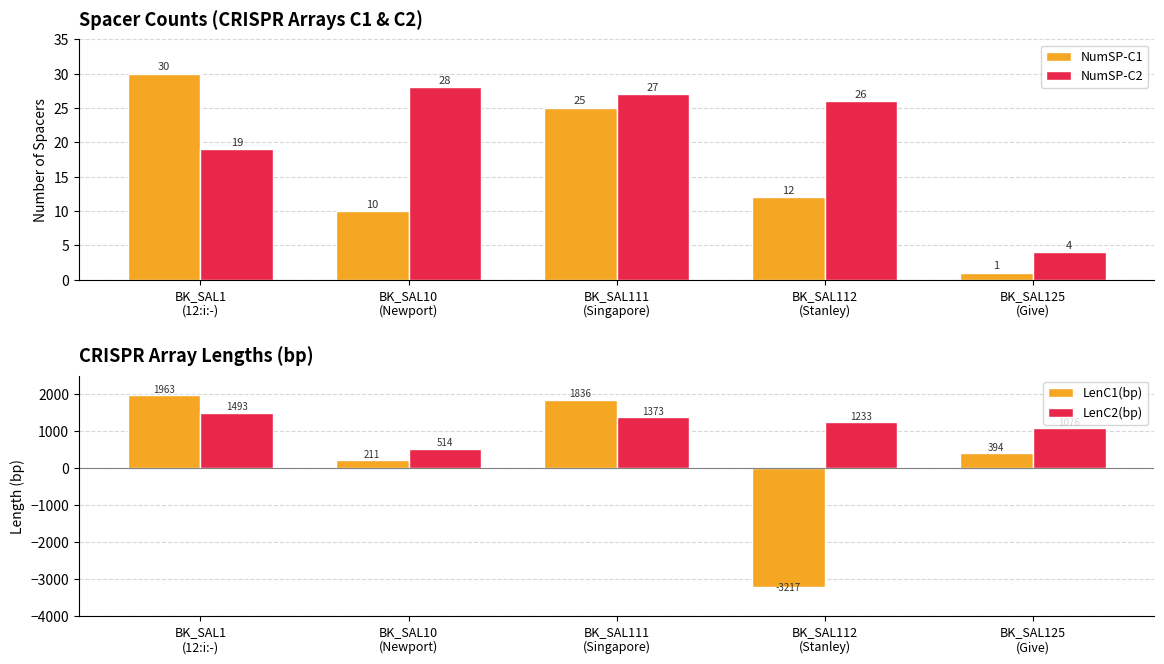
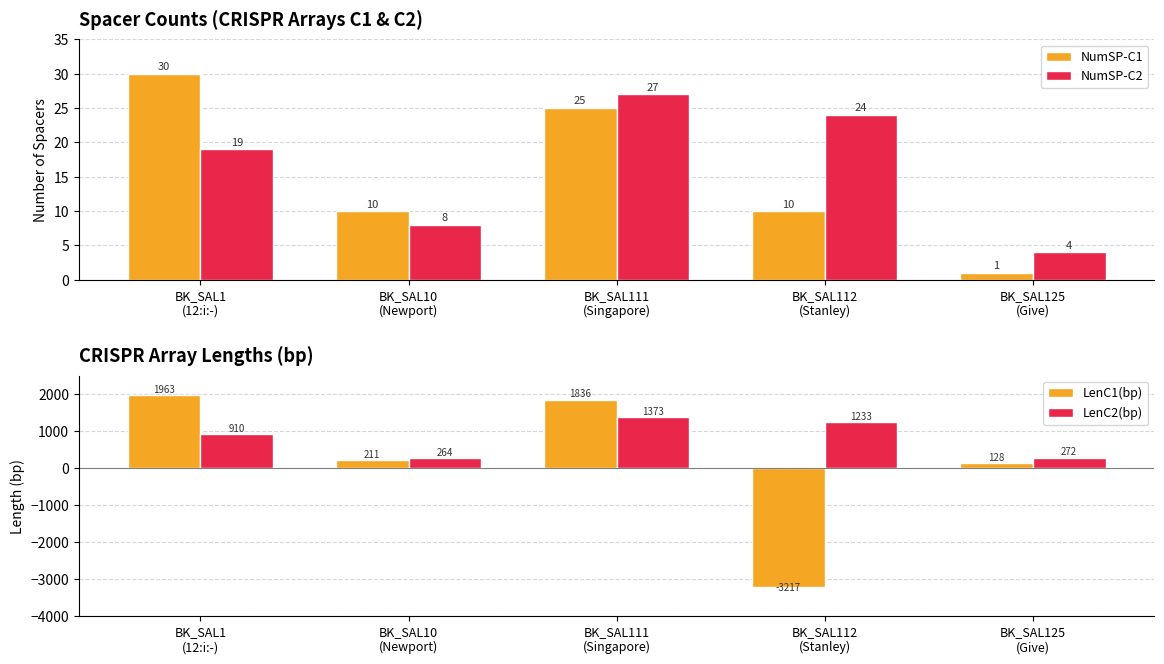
  {
    "Spacer Counts (CRISPR Arrays C1 & C2)": {
      "NumSP-C1": {
        "BK_SAL1 (12:i:-)": 30,
        "BK_SAL10 (Newport)": 10,
        "BK_SAL111 (Singapore)": 25,
-       "BK_SAL112 (Stanley)": 12,
+       "BK_SAL112 (Stanley)": 10,
        "BK_SAL125 (Give)": 1
      },
      "NumSP-C2": {
        "BK_SAL1 (12:i:-)": 19,
-       "BK_SAL10 (Newport)": 28,
+       "BK_SAL10 (Newport)": 8,
        "BK_SAL111 (Singapore)": 27,
-       "BK_SAL112 (Stanley)": 26,
+       "BK_SAL112 (Stanley)": 24,
        "BK_SAL125 (Give)": 4
      }
    },
    "CRISPR Array Lengths (bp)": {
      "LenC1(bp)": {
        "BK_SAL1 (12:i:-)": 1963,
        "BK_SAL10 (Newport)": 211,
        "BK_SAL111 (Singapore)": 1836,
        "BK_SAL112 (Stanley)": -3217,
-       "BK_SAL125 (Give)": 394
+       "BK_SAL125 (Give)": 128
      },
      "LenC2(bp)": {
-       "BK_SAL1 (12:i:-)": 1493,
-       "BK_SAL10 (Newport)": 514,
+       "BK_SAL1 (12:i:-)": 910,
+       "BK_SAL10 (Newport)": 264,
        "BK_SAL111 (Singapore)": 1373,
        "BK_SAL112 (Stanley)": 1233,
-       "BK_SAL125 (Give)": 1100
+       "BK_SAL125 (Give)": 300
      }
    }
  }
